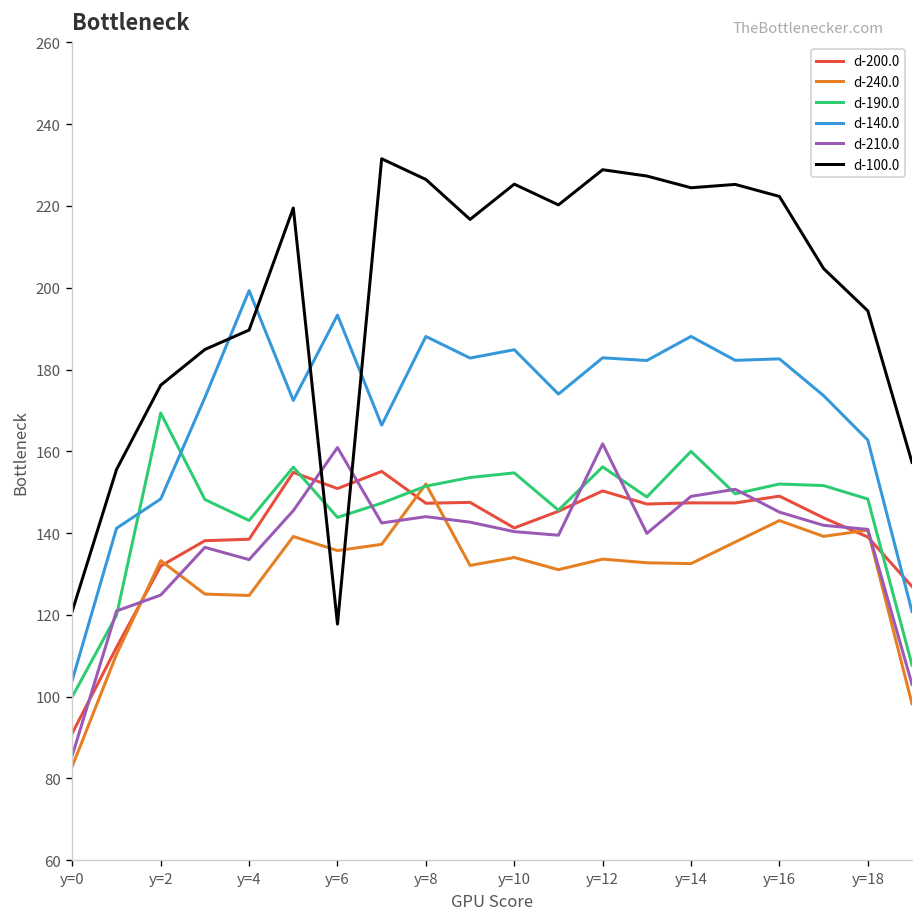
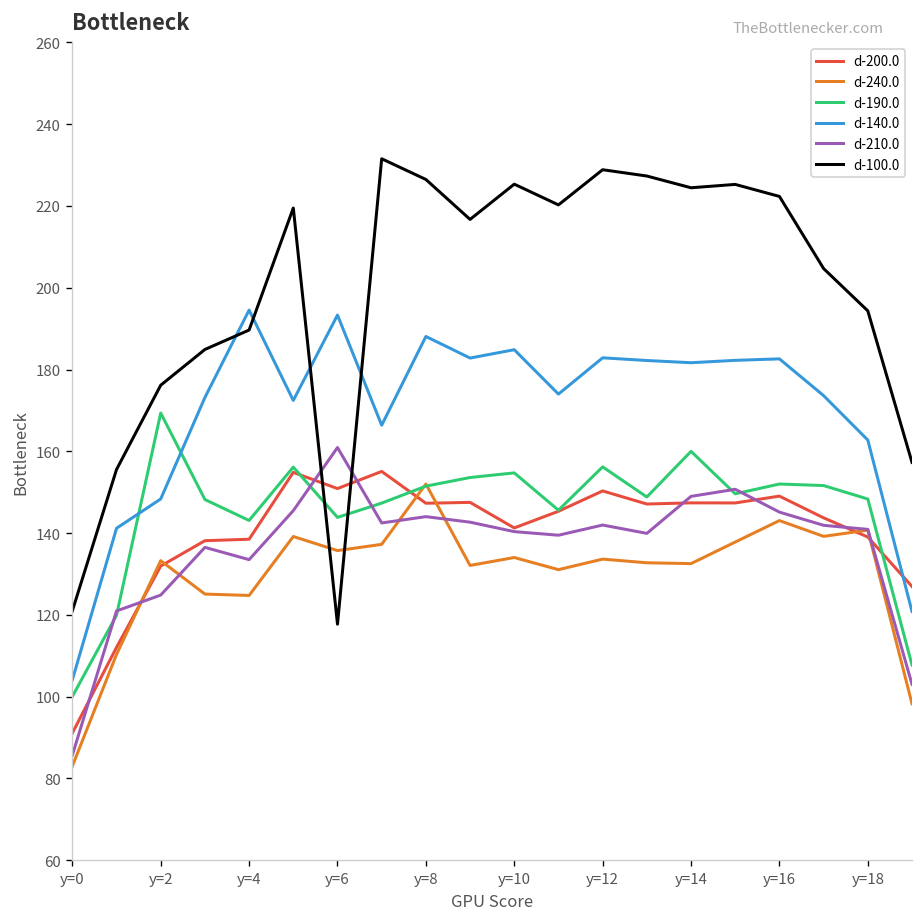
  {
    "d-190.0": {
      "y=0": 100,
      "y=2": 169,
      "y=4": 143,
      "y=6": 144,
      "y=10": 155,
      "y=12": 156,
      "y=14": 160,
      "y=16": 152,
      "y=18": 148
    },
    "d-140.0": {
      "y=0": 104,
      "y=2": 148,
-     "y=4": 199,
+     "y=4": 195,
      "y=6": 193,
      "y=8": 188,
      "y=10": 185,
      "y=12": 183,
-     "y=14": 188,
+     "y=14": 182,
      "y=16": 183,
      "y=18": 163
    },
    "d-210.0": {
      "y=0": 86,
      "y=2": 125,
      "y=4": 134,
      "y=6": 161,
      "y=8": 144,
      "y=10": 140,
-     "y=12": 162,
+     "y=12": 142,
      "y=14": 149,
      "y=16": 145
    },
    "d-100.0": {
      "y=0": 121,
      "y=2": 176,
      "y=4": 190,
      "y=6": 118,
      "y=8": 226,
      "y=10": 225,
      "y=12": 229,
      "y=14": 224,
      "y=16": 222,
      "y=18": 194
    }
  }
